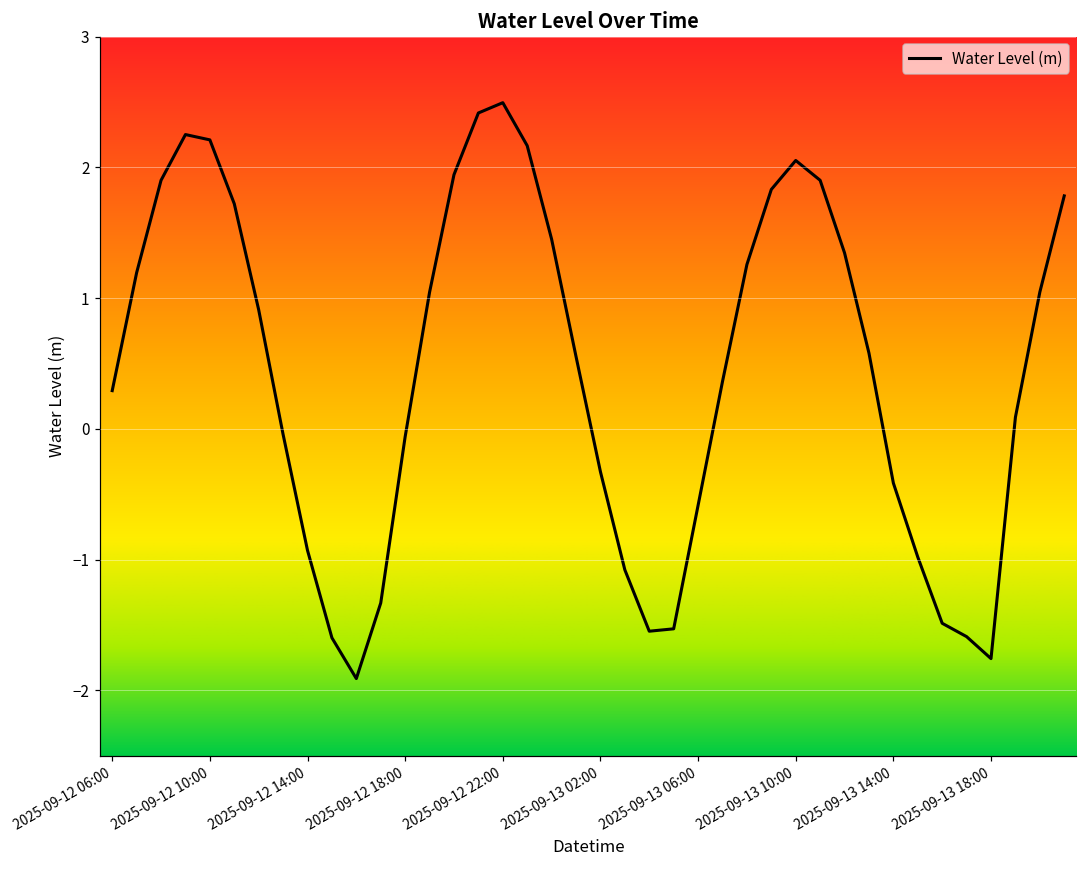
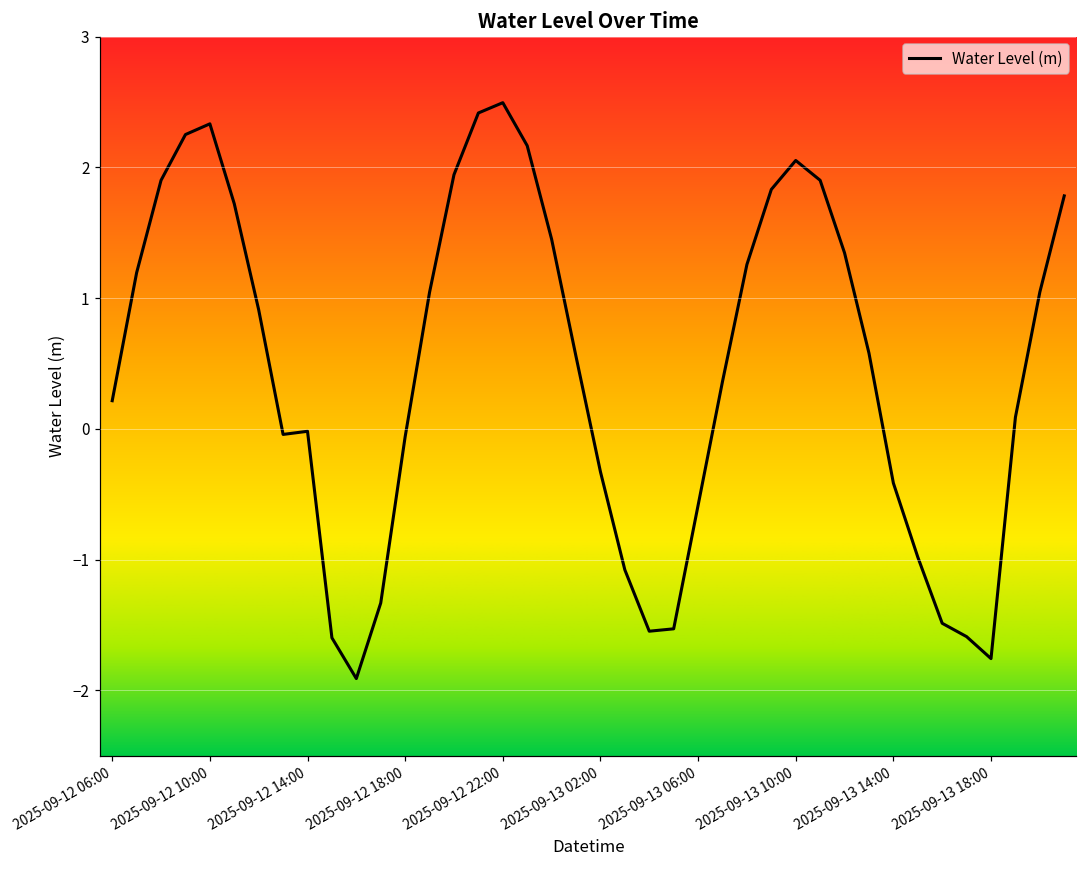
  {
-   "2025-09-12 06:00": 0.29,
-   "2025-09-12 10:00": 2.21,
-   "2025-09-12 14:00": -0.93,
+   "2025-09-12 06:00": 0.22,
+   "2025-09-12 10:00": 2.33,
+   "2025-09-12 14:00": -0.02,
    "2025-09-12 18:00": -0.06,
    "2025-09-12 22:00": 2.50,
    "2025-09-13 02:00": -0.33,
    "2025-09-13 06:00": -0.58,
    "2025-09-13 10:00": 2.05,
    "2025-09-13 14:00": -0.41,
    "2025-09-13 18:00": -1.76
  }
